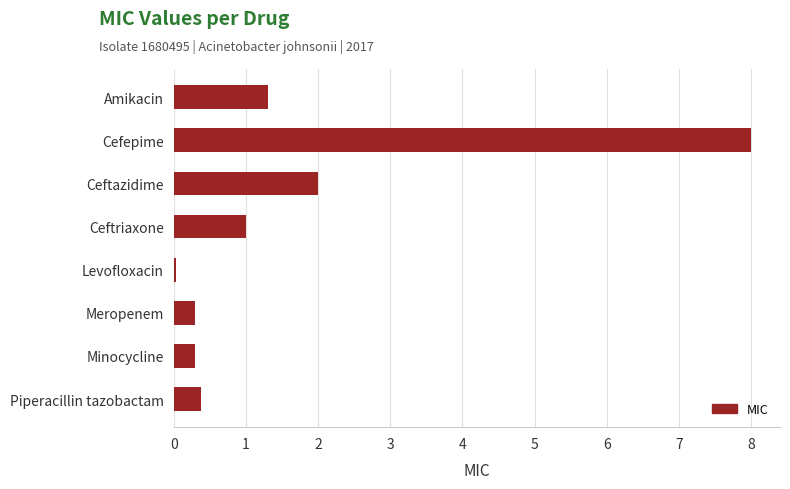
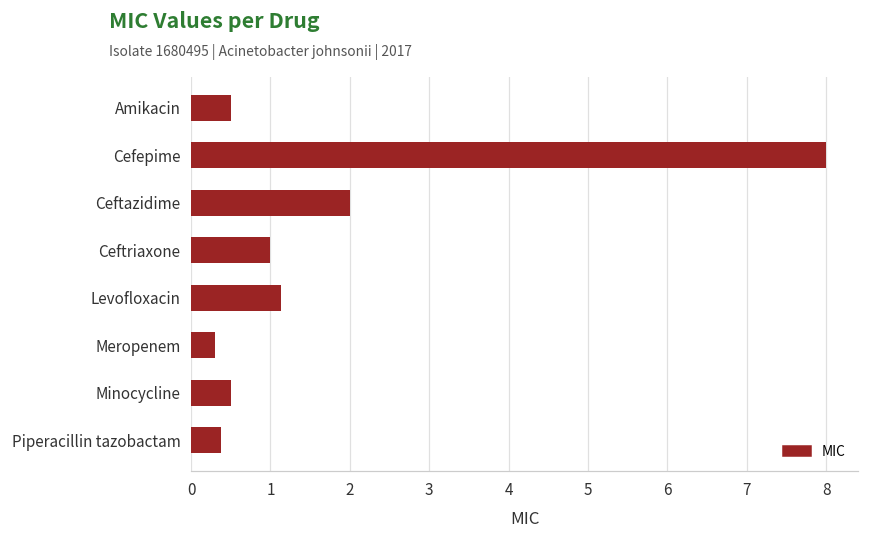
  {
-   "Amikacin": 1.3,
+   "Amikacin": 0.5,
    "Cefepime": 8.0,
    "Ceftazidime": 2.0,
    "Ceftriaxone": 1.0,
-   "Levofloxacin": 0.0,
+   "Levofloxacin": 1.1,
    "Meropenem": 0.3,
-   "Minocycline": 0.3,
+   "Minocycline": 0.5,
    "Piperacillin tazobactam": 0.4
  }
